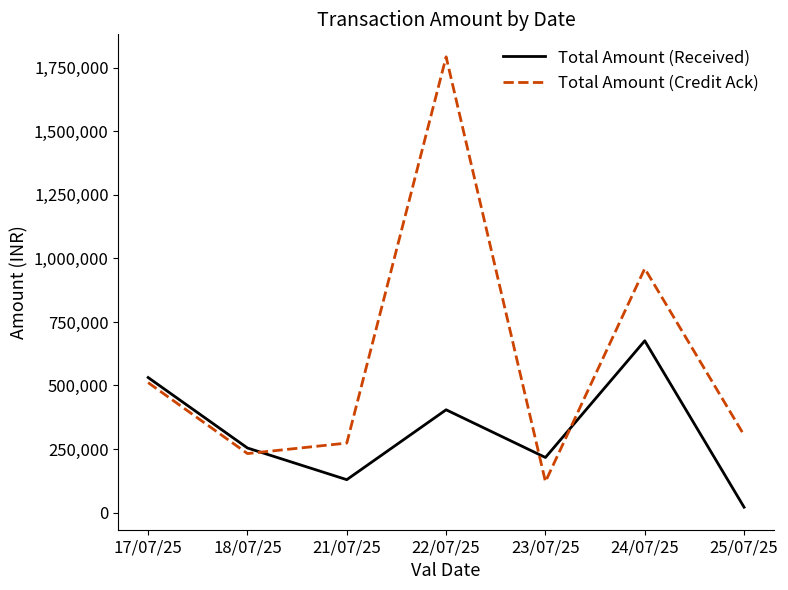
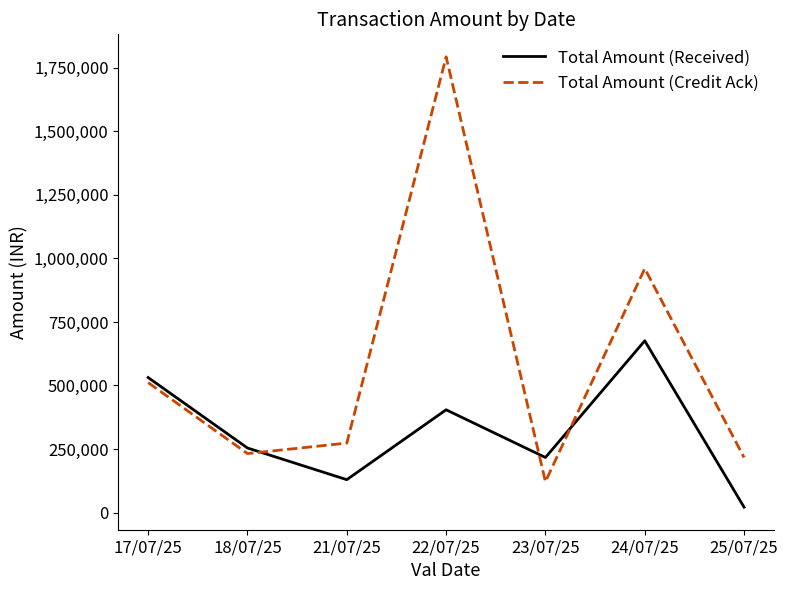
  {
    "Total Amount (Received)": {
      "17/07/25": "530,000",
      "18/07/25": "250,000",
      "21/07/25": "130,000",
      "22/07/25": "400,000",
      "23/07/25": "220,000",
      "24/07/25": "680,000",
      "25/07/25": "20,000"
    },
    "Total Amount (Credit Ack)": {
      "17/07/25": "510,000",
      "18/07/25": "230,000",
      "21/07/25": "270,000",
      "22/07/25": "1,790,000",
      "23/07/25": "120,000",
      "24/07/25": "960,000",
-     "25/07/25": "300,000"
+     "25/07/25": "220,000"
    }
  }
